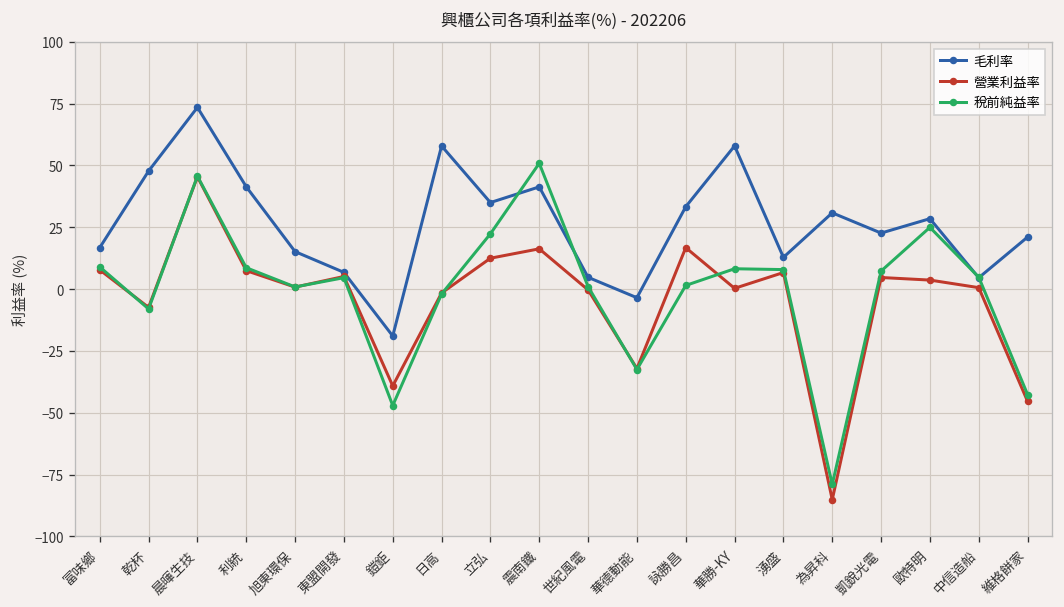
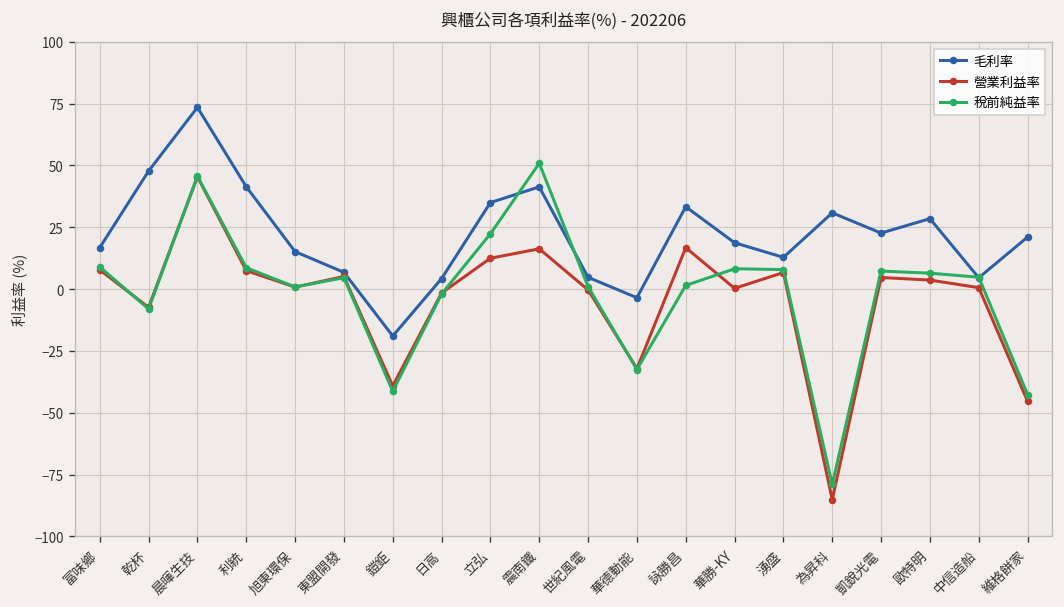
  {
    "毛利率": {
      "富味鄉": 17,
      "乾杯": 48,
      "晨暉生技": 73,
      "利統": 41,
      "旭東環保": 15,
      "東盟開發": 7,
      "鎧鉅": -19,
-     "日高": 58,
+     "日高": 4,
      "立弘": 35,
      "震南鐵": 41,
      "世紀風電": 5,
      "華德動能": -3,
      "詠勝昌": 33,
-     "華勝-KY": 58,
+     "華勝-KY": 19,
      "湧盛": 13,
      "為昇科": 31,
      "凱銳光電": 23,
      "歐特明": 28,
      "維格餅家": 21
    },
    "營業利益率": {
      "鎧鉅": -39,
      "立弘": 13,
      "震南鐵": 16,
      "世紀風電": 0,
      "詠勝昌": 17,
      "華勝-KY": 0,
      "為昇科": -85,
      "凱銳光電": 5,
      "歐特明": 4,
      "中信造船": 1,
      "維格餅家": -45
    },
    "稅前純益率": {
-     "鎧鉅": -47,
+     "鎧鉅": -41,
      "立弘": 22,
      "震南鐵": 51,
      "世紀風電": 1,
      "詠勝昌": 1,
      "華勝-KY": 8,
      "為昇科": -79,
      "凱銳光電": 7,
-     "歐特明": 25,
+     "歐特明": 6,
      "維格餅家": -43
    }
  }
